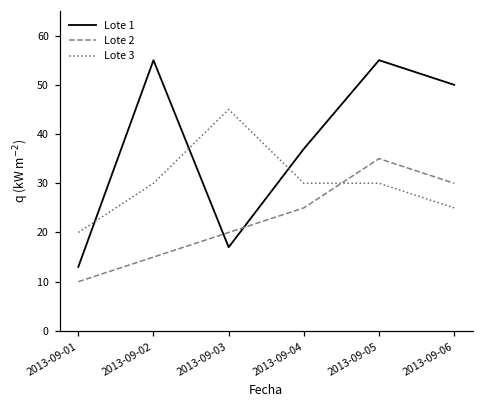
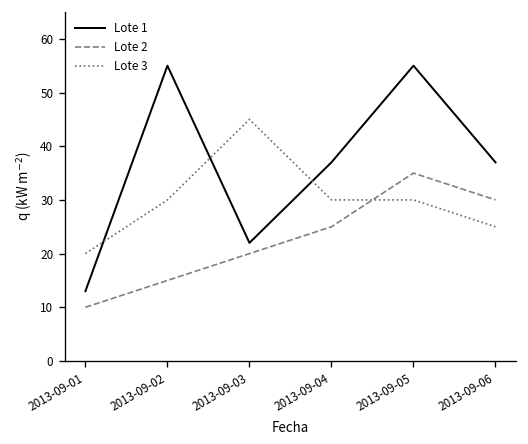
  {
    "Lote 1": {
      "2013-09-01": 13,
      "2013-09-02": 55,
-     "2013-09-03": 17,
+     "2013-09-03": 22,
      "2013-09-04": 37,
      "2013-09-05": 55,
-     "2013-09-06": 50
+     "2013-09-06": 37
    }
  }
